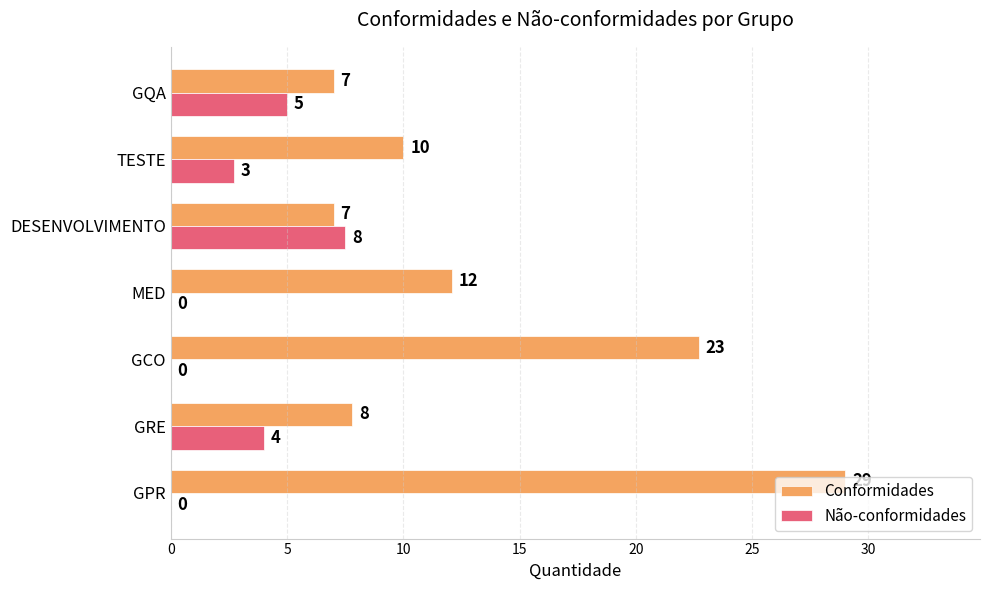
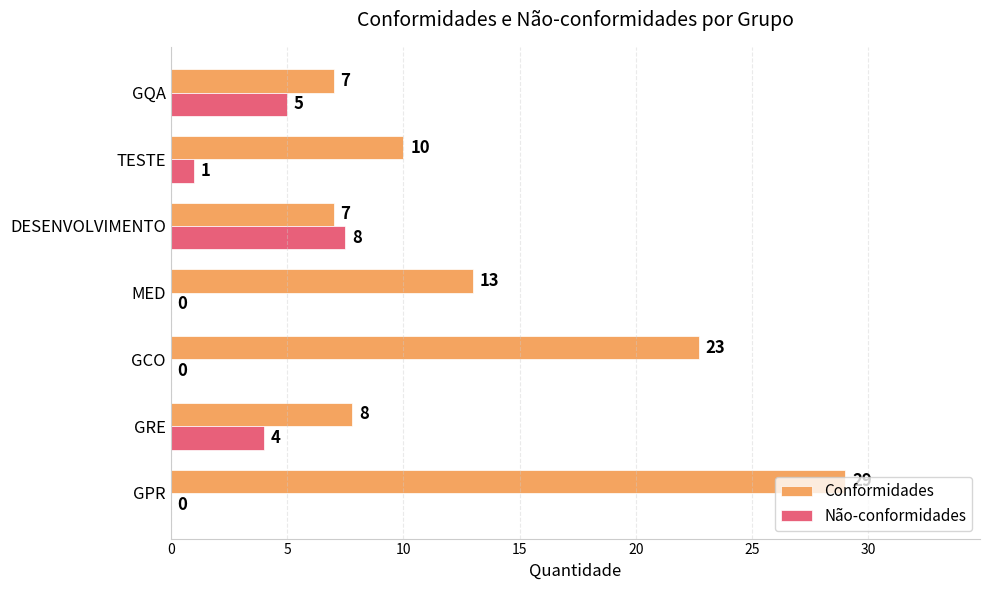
  {
    "Conformidades": {
      "GQA": 7,
      "TESTE": 10,
      "DESENVOLVIMENTO": 7,
-     "MED": 12,
+     "MED": 13,
      "GCO": 23,
      "GRE": 8
    },
    "Não-conformidades": {
      "GQA": 5,
-     "TESTE": 3,
+     "TESTE": 1,
      "DESENVOLVIMENTO": 8,
      "MED": 0,
      "GCO": 0,
      "GRE": 4,
      "GPR": 0
    }
  }
